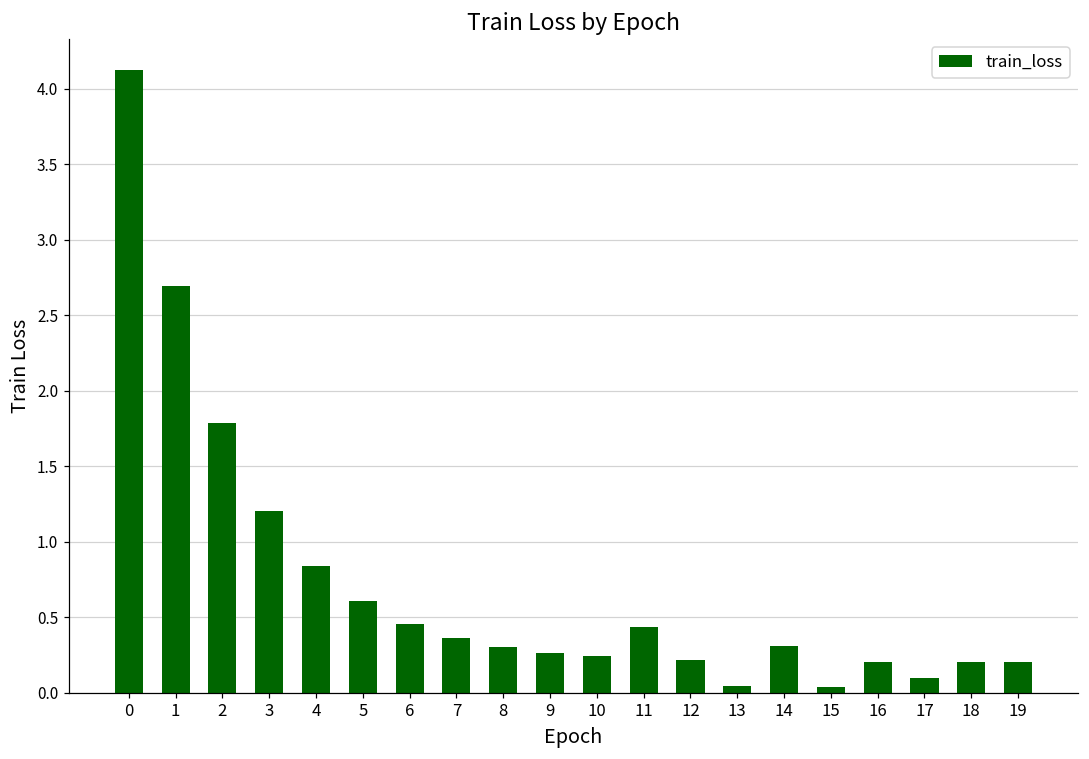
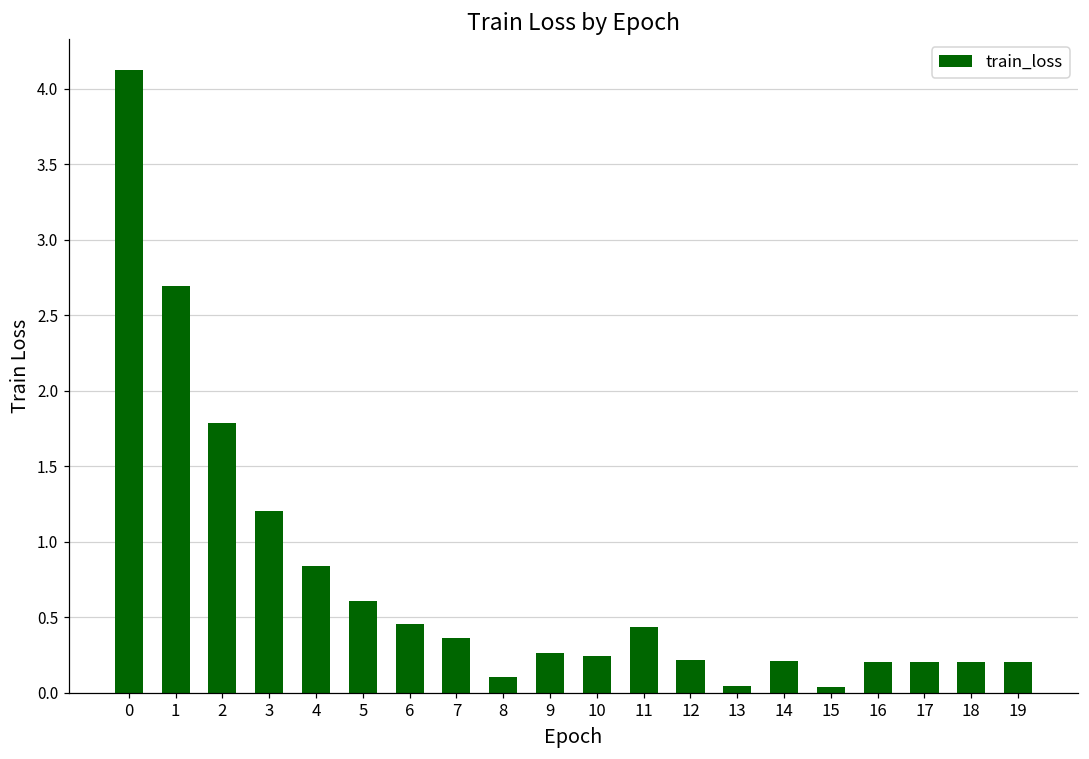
  {
    "0": 4.12,
    "1": 2.69,
    "2": 1.78,
    "3": 1.21,
    "4": 0.84,
    "5": 0.61,
    "6": 0.46,
    "7": 0.36,
-   "8": 0.30,
+   "8": 0.10,
    "9": 0.27,
    "10": 0.24,
    "11": 0.44,
    "12": 0.22,
    "13": 0.04,
-   "14": 0.31,
+   "14": 0.21,
    "15": 0.04,
    "16": 0.20,
-   "17": 0.09,
+   "17": 0.20,
    "18": 0.20,
    "19": 0.20
  }
